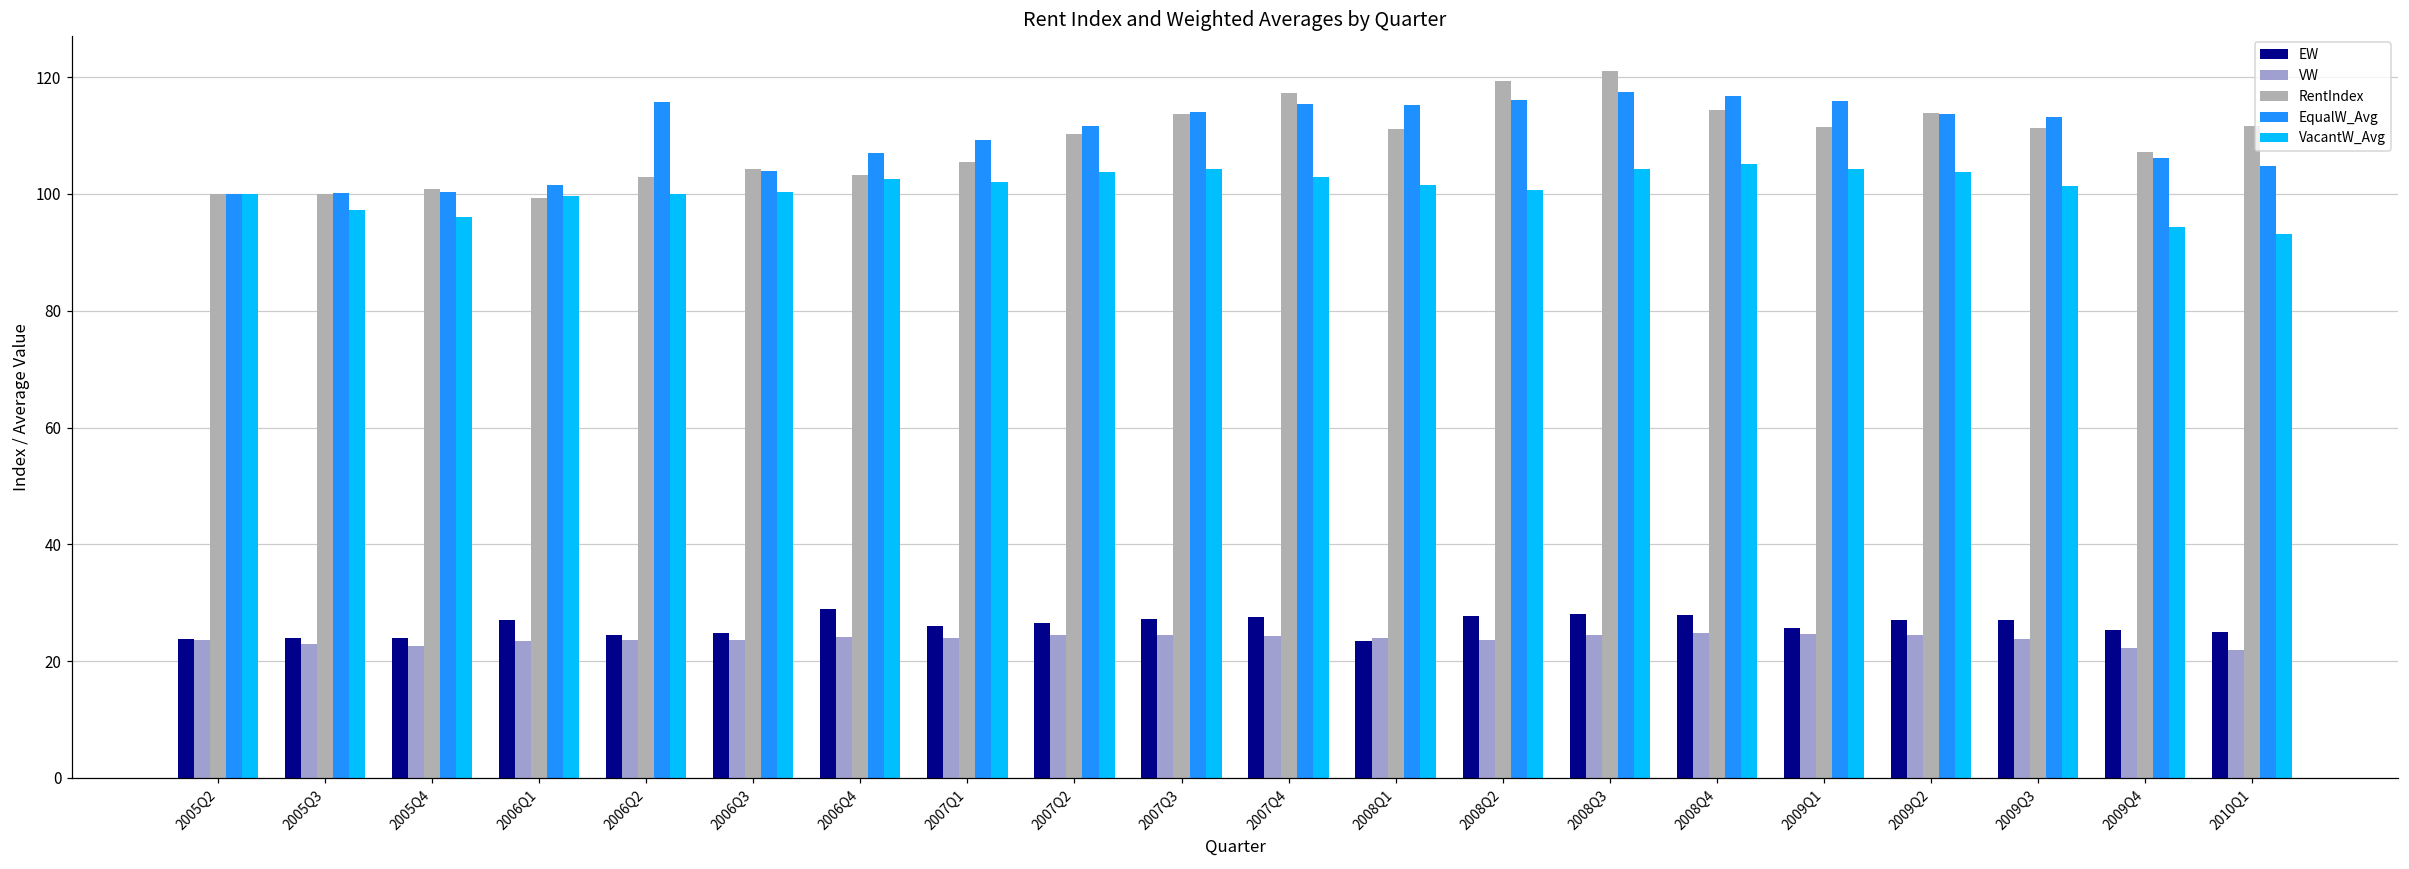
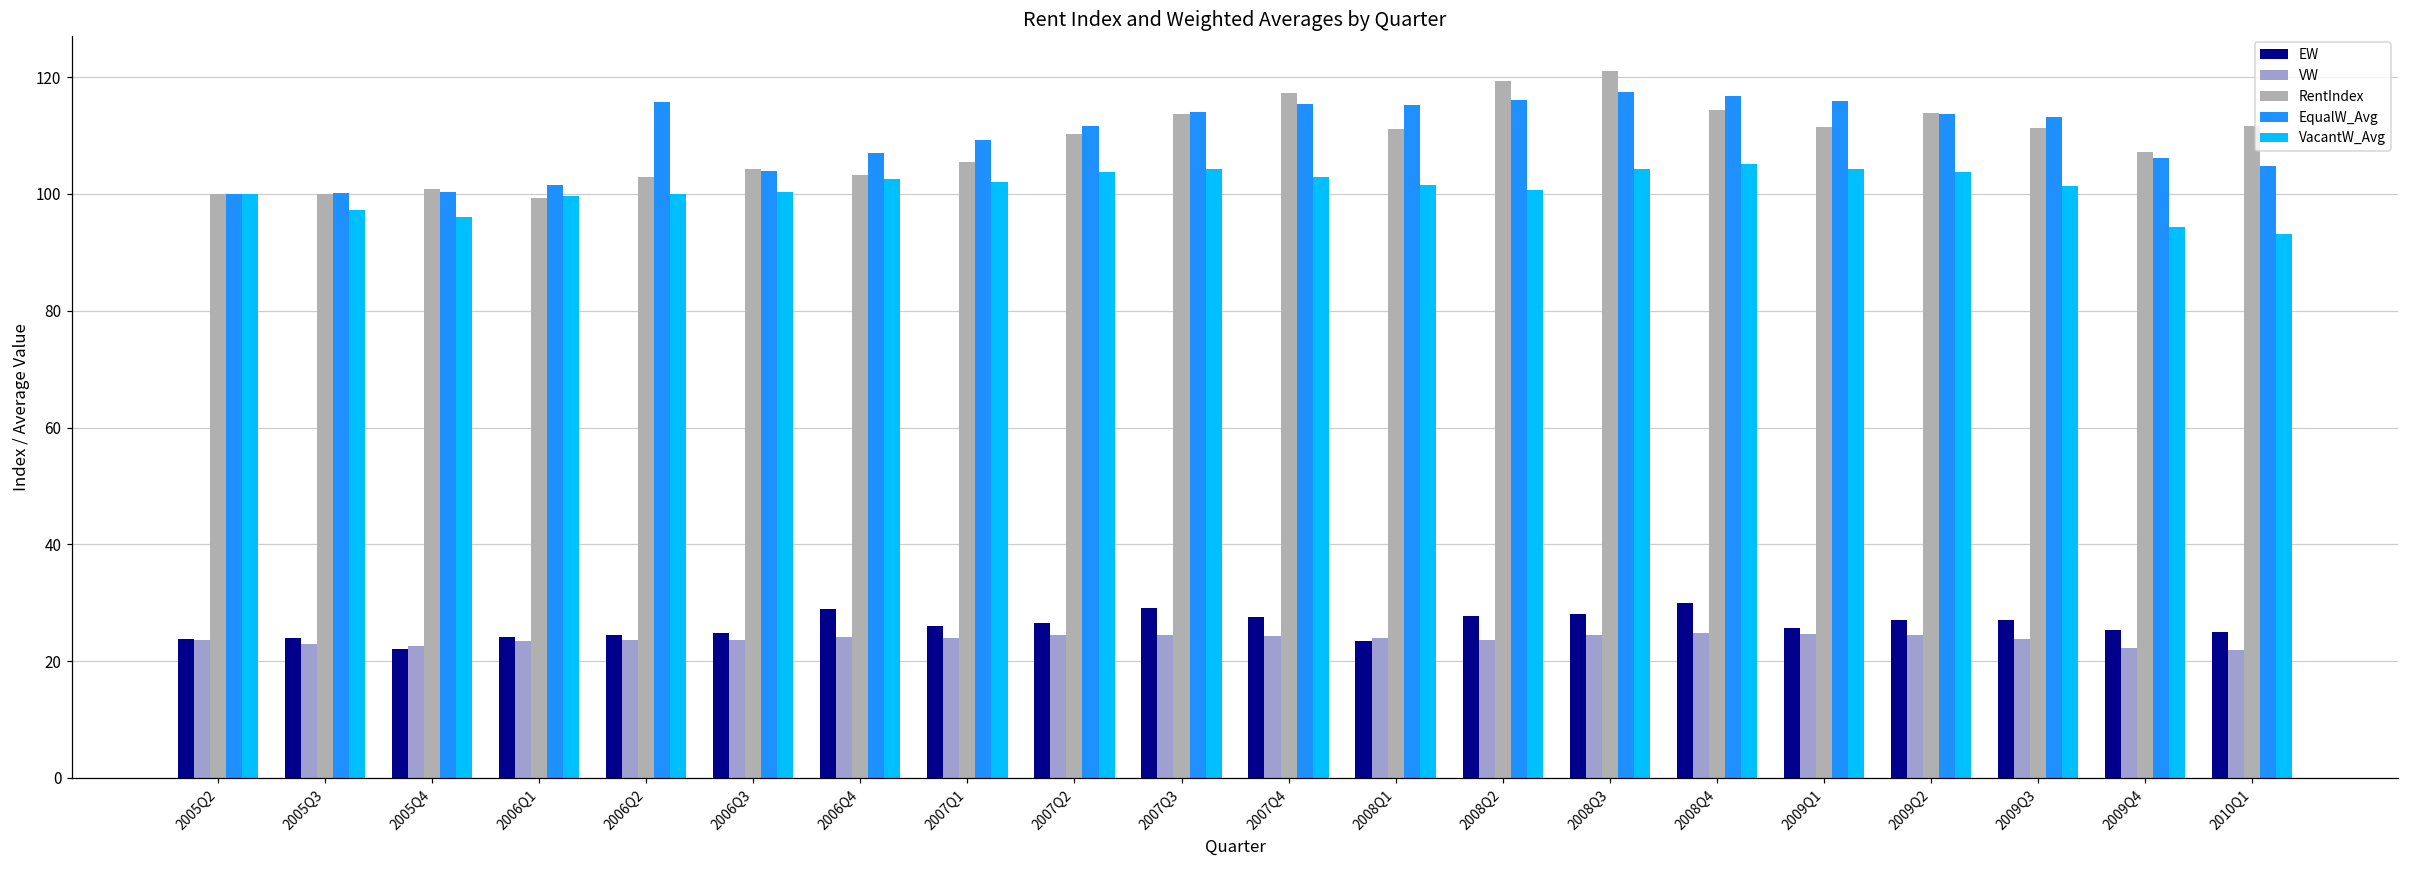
  {
    "EW": {
      "2005Q2": 24,
      "2005Q3": 24,
-     "2005Q4": 24,
-     "2006Q1": 27,
+     "2005Q4": 22,
+     "2006Q1": 24,
      "2006Q2": 24,
      "2006Q3": 25,
      "2006Q4": 29,
      "2007Q1": 26,
      "2007Q2": 27,
-     "2007Q3": 27,
+     "2007Q3": 29,
      "2007Q4": 28,
      "2008Q1": 23,
      "2008Q2": 28,
      "2008Q3": 28,
-     "2008Q4": 28,
+     "2008Q4": 30,
      "2009Q1": 26,
      "2009Q2": 27,
      "2009Q3": 27,
      "2009Q4": 25,
      "2010Q1": 25
    }
  }
